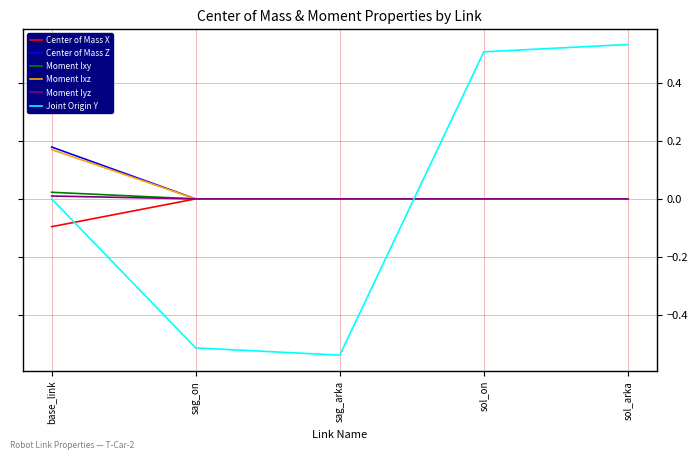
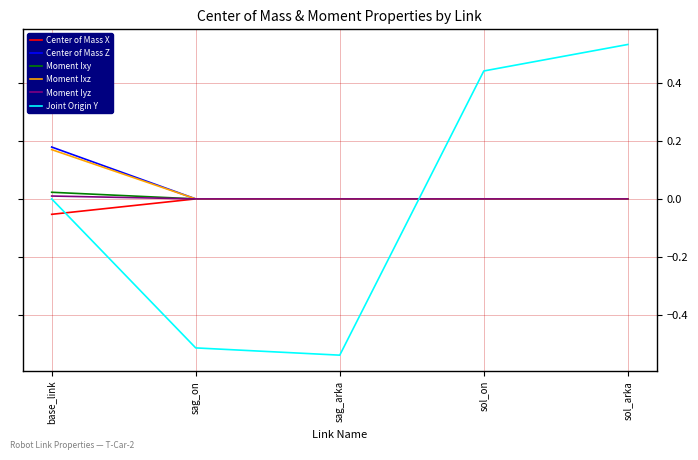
  {
    "Center of Mass X": {
-     "base_link": -0.10
+     "base_link": -0.05
    },
    "Center of Mass Z": {
      "base_link": 0.18
    },
    "Moment Ixy": {
      "base_link": 0.02
    },
    "Moment Ixz": {
      "base_link": 0.17
    },
    "Moment Iyz": {
      "base_link": 0.01
    },
    "Joint Origin Y": {
      "base_link": 0.00,
      "sag_on": -0.51,
      "sag_arka": -0.54,
-     "sol_on": 0.51,
+     "sol_on": 0.44,
      "sol_arka": 0.53
    }
  }
